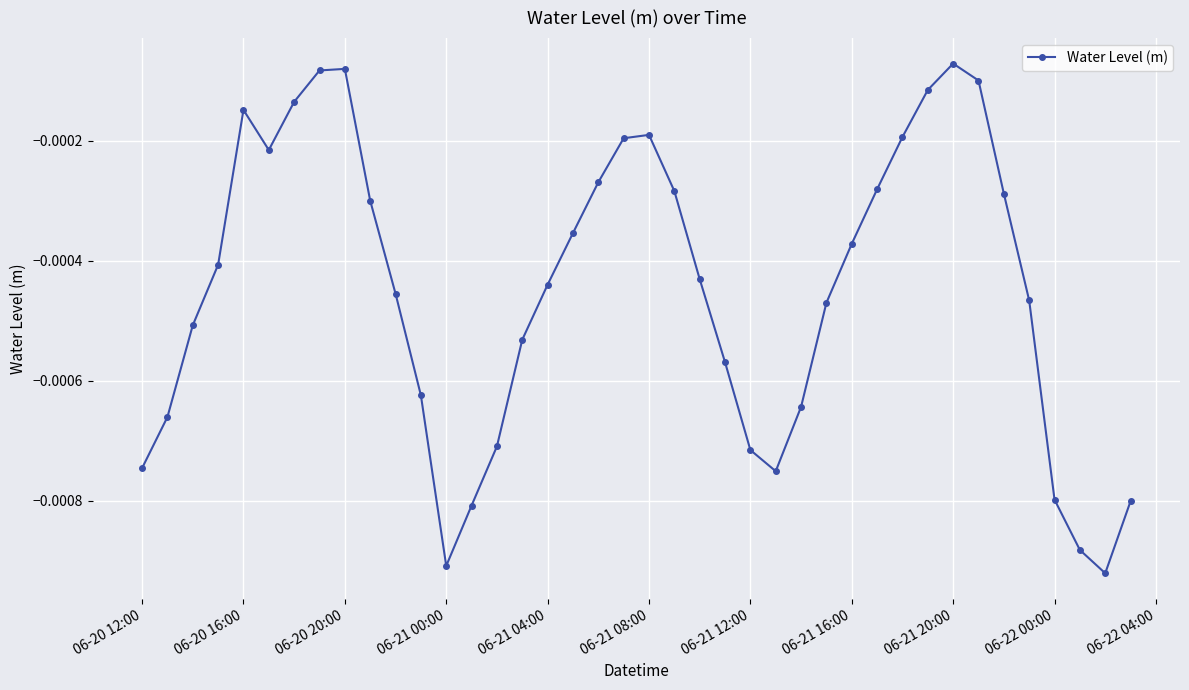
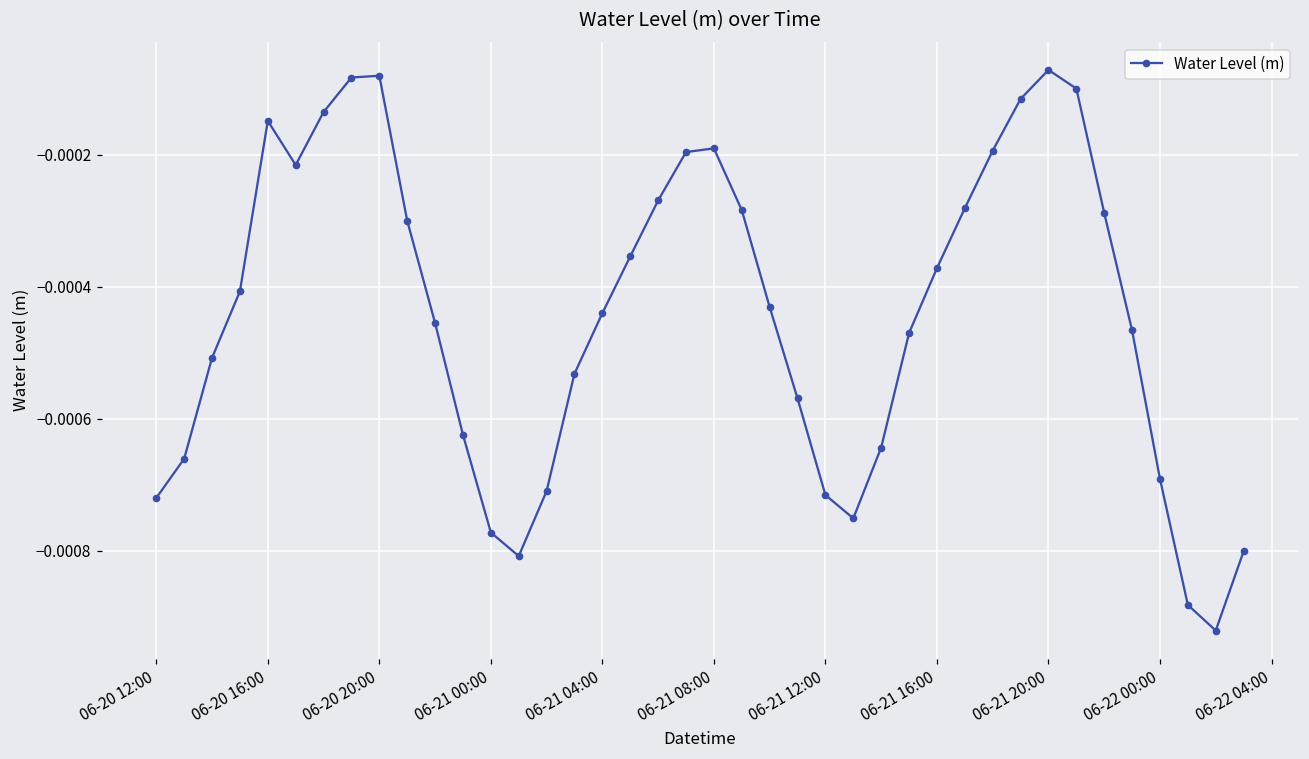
  {
-   "06-20 12:00": -0.00075,
+   "06-20 12:00": -0.00072,
    "06-20 16:00": -0.00015,
    "06-20 20:00": -0.00008,
-   "06-21 00:00": -0.00091,
+   "06-21 00:00": -0.00077,
    "06-21 04:00": -0.00044,
    "06-21 08:00": -0.00019,
    "06-21 12:00": -0.00072,
    "06-21 16:00": -0.00037,
    "06-21 20:00": -0.00007,
-   "06-22 00:00": -0.00080
+   "06-22 00:00": -0.00069
  }
